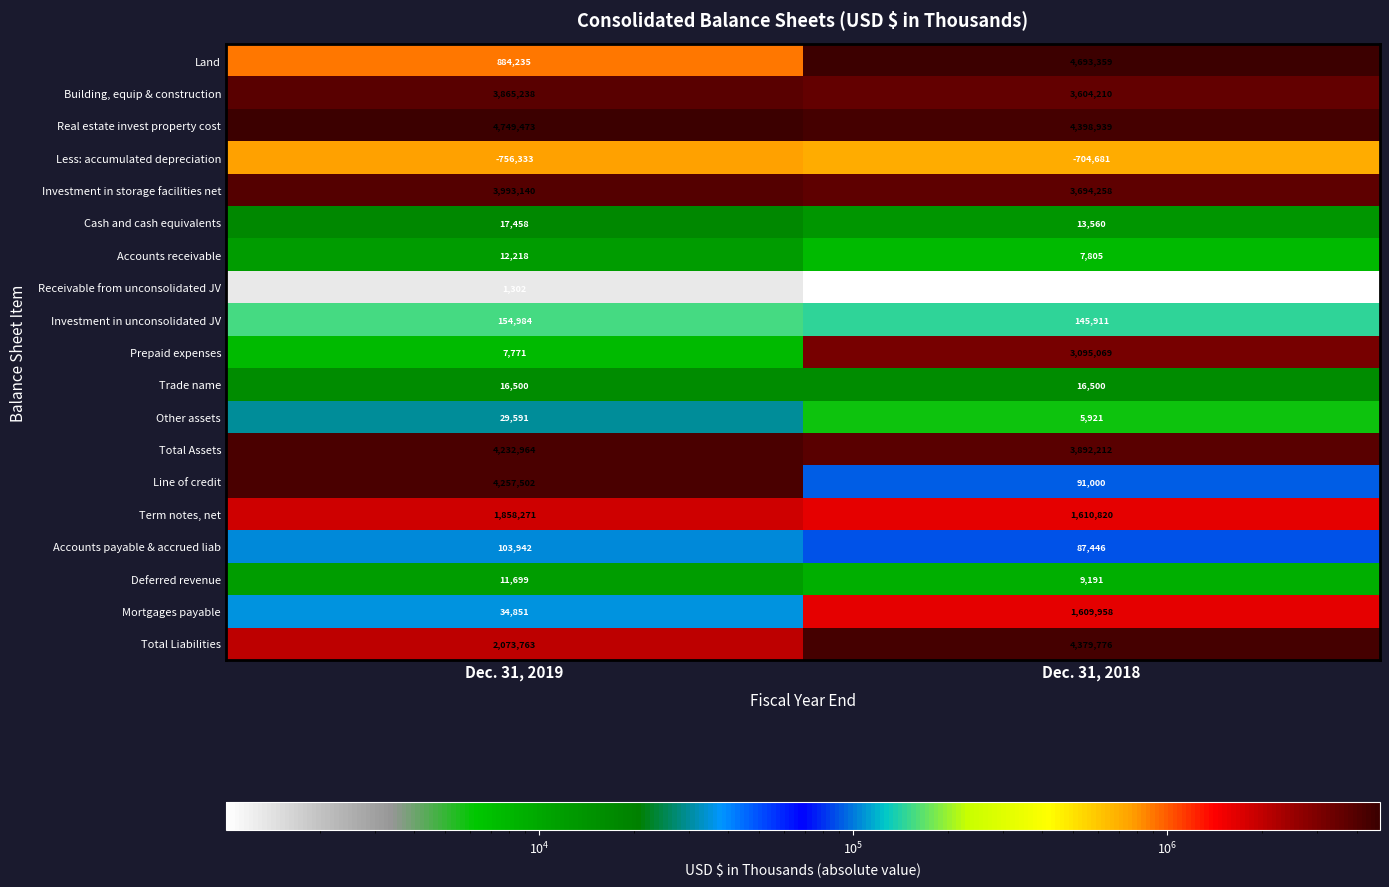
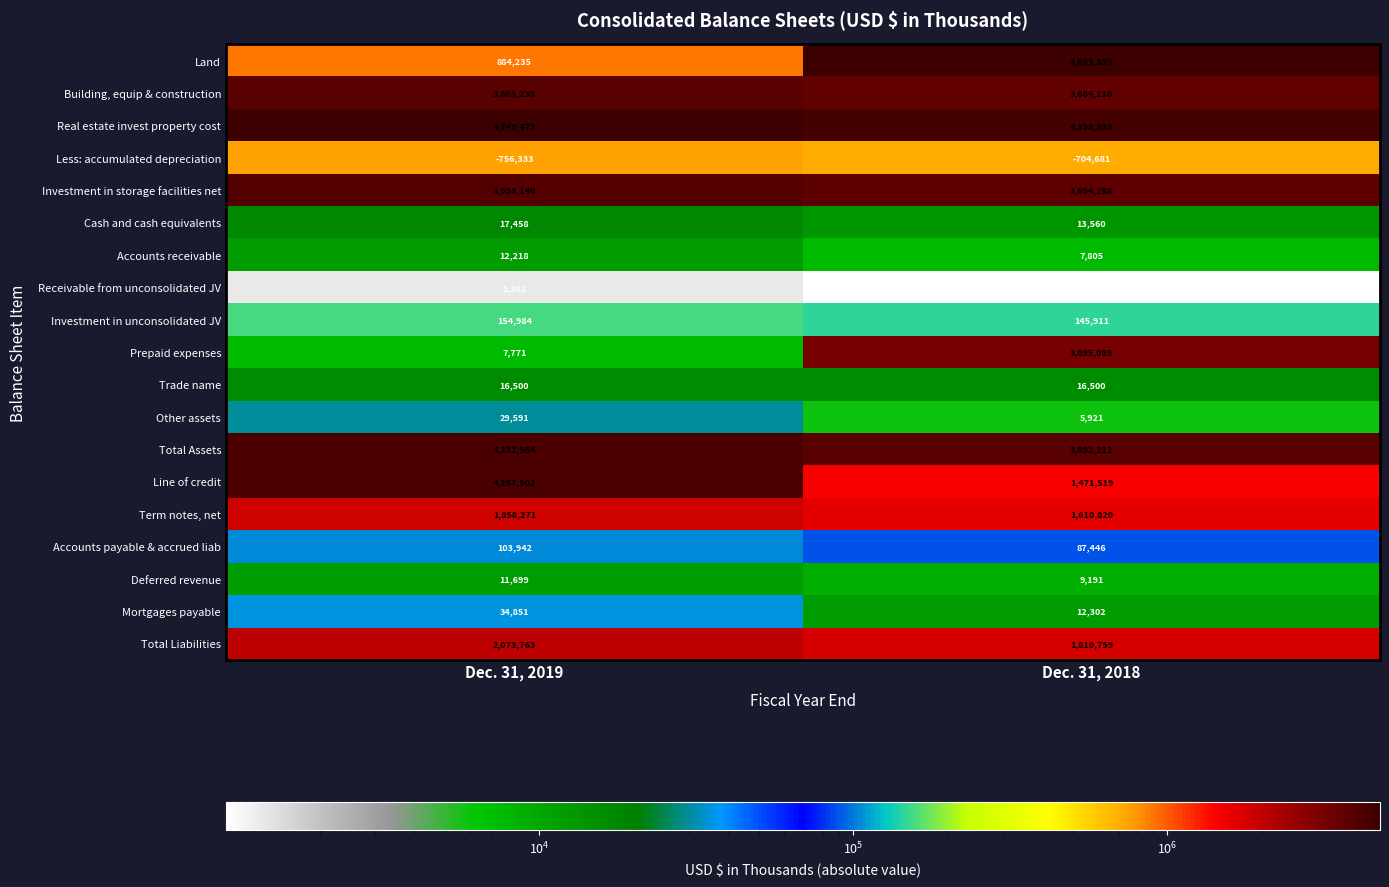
  {
    "Land": {
      "Dec. 31, 2019": "884,235",
      "Dec. 31, 2018": "4,693,359"
    },
    "Building, equip & construction": {
      "Dec. 31, 2019": "3,865,238",
      "Dec. 31, 2018": "3,604,210"
    },
    "Real estate invest property cost": {
      "Dec. 31, 2019": "4,749,473",
      "Dec. 31, 2018": "4,398,939"
    },
    "Less: accumulated depreciation": {
      "Dec. 31, 2019": "-756,333",
      "Dec. 31, 2018": "-704,681"
    },
    "Investment in storage facilities net": {
      "Dec. 31, 2019": "3,993,140",
      "Dec. 31, 2018": "3,694,258"
    },
    "Cash and cash equivalents": {
      "Dec. 31, 2019": "17,458",
      "Dec. 31, 2018": "13,560"
    },
    "Accounts receivable": {
      "Dec. 31, 2019": "12,218",
      "Dec. 31, 2018": "7,805"
    },
    "Investment in unconsolidated JV": {
      "Dec. 31, 2019": "154,984",
      "Dec. 31, 2018": "145,911"
    },
    "Prepaid expenses": {
      "Dec. 31, 2019": "7,771",
      "Dec. 31, 2018": "3,095,069"
    },
    "Trade name": {
      "Dec. 31, 2019": "16,500",
      "Dec. 31, 2018": "16,500"
    },
    "Other assets": {
      "Dec. 31, 2019": "29,591",
      "Dec. 31, 2018": "5,921"
    },
    "Total Assets": {
      "Dec. 31, 2019": "4,232,964",
      "Dec. 31, 2018": "3,892,212"
    },
    "Line of credit": {
      "Dec. 31, 2019": "4,257,502",
-     "Dec. 31, 2018": "91,000"
+     "Dec. 31, 2018": "1,471,519"
    },
    "Term notes, net": {
      "Dec. 31, 2019": "1,858,271",
      "Dec. 31, 2018": "1,610,820"
    },
    "Accounts payable & accrued liab": {
      "Dec. 31, 2019": "103,942",
      "Dec. 31, 2018": "87,446"
    },
    "Deferred revenue": {
      "Dec. 31, 2019": "11,699",
      "Dec. 31, 2018": "9,191"
    },
    "Mortgages payable": {
      "Dec. 31, 2019": "34,851",
-     "Dec. 31, 2018": "1,609,958"
+     "Dec. 31, 2018": "12,302"
    },
    "Total Liabilities": {
      "Dec. 31, 2019": "2,073,763",
-     "Dec. 31, 2018": "4,379,776"
+     "Dec. 31, 2018": "1,810,759"
    }
  }
